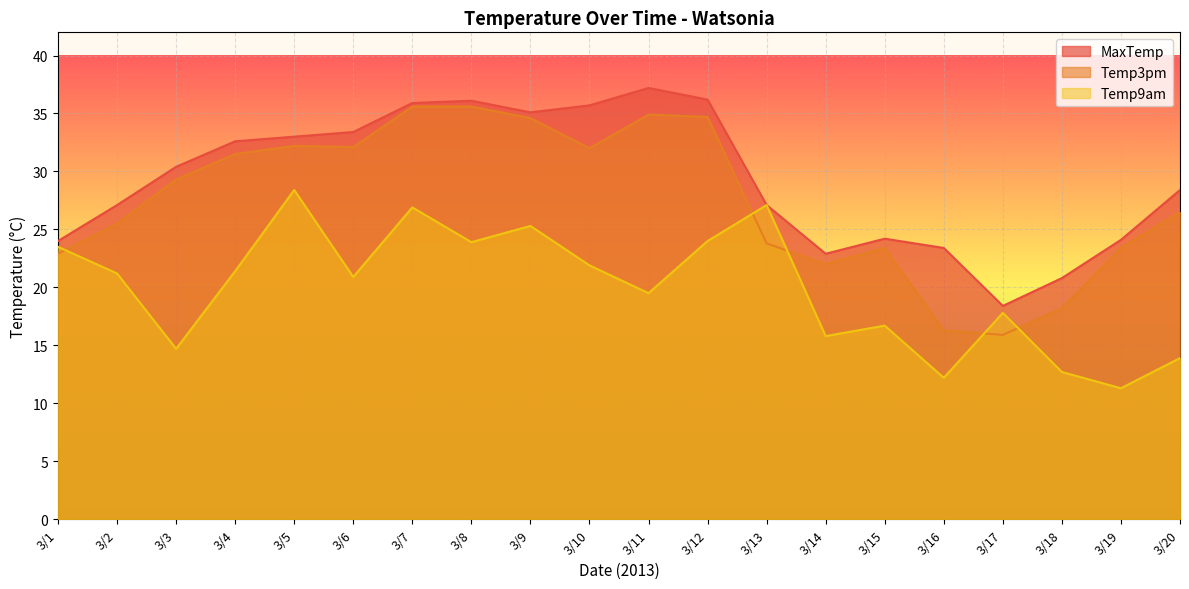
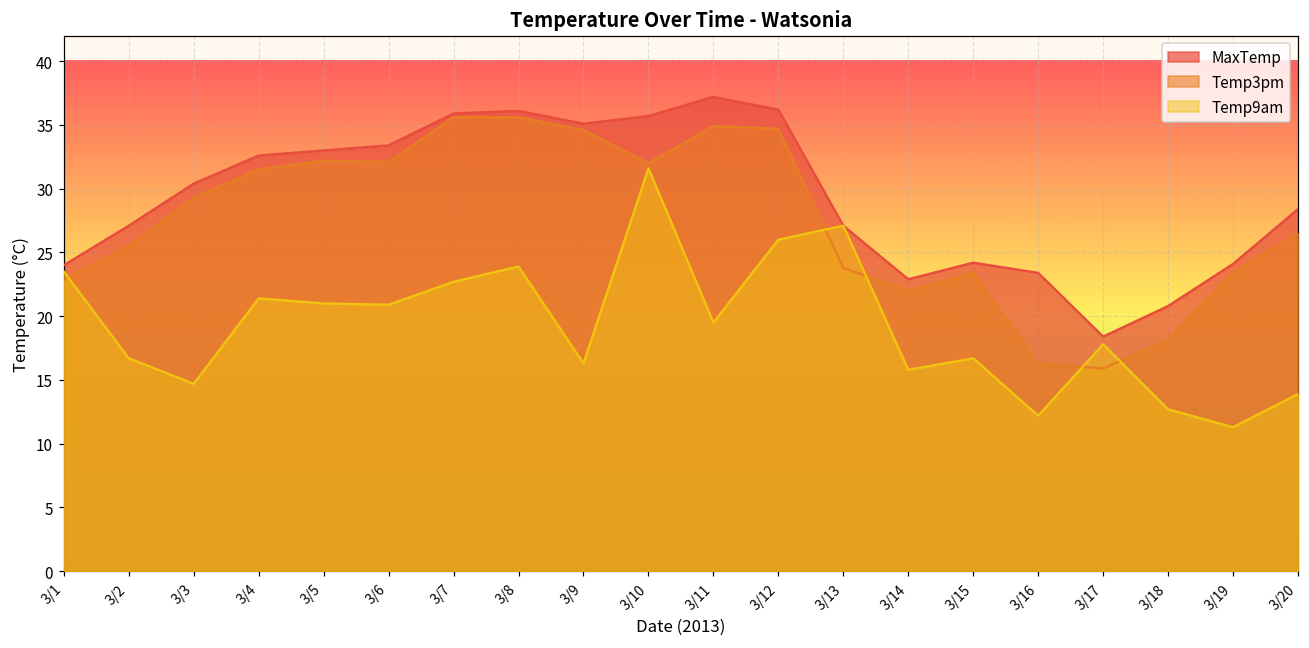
  {
    "Temp9am": {
      "3/1": 23.5,
-     "3/2": 21.2,
+     "3/2": 16.7,
      "3/3": 14.7,
      "3/4": 21.4,
-     "3/5": 28.4,
+     "3/5": 21.0,
      "3/6": 20.9,
-     "3/7": 26.9,
+     "3/7": 22.7,
      "3/8": 23.9,
-     "3/9": 25.3,
-     "3/10": 21.9,
+     "3/9": 16.3,
+     "3/10": 31.6,
      "3/11": 19.5,
-     "3/12": 24,
+     "3/12": 26,
      "3/14": 15.8,
      "3/15": 16.7,
      "3/16": 12.2,
      "3/17": 17.8,
      "3/18": 12.7,
      "3/19": 11.3,
      "3/20": 13.9
    }
  }
